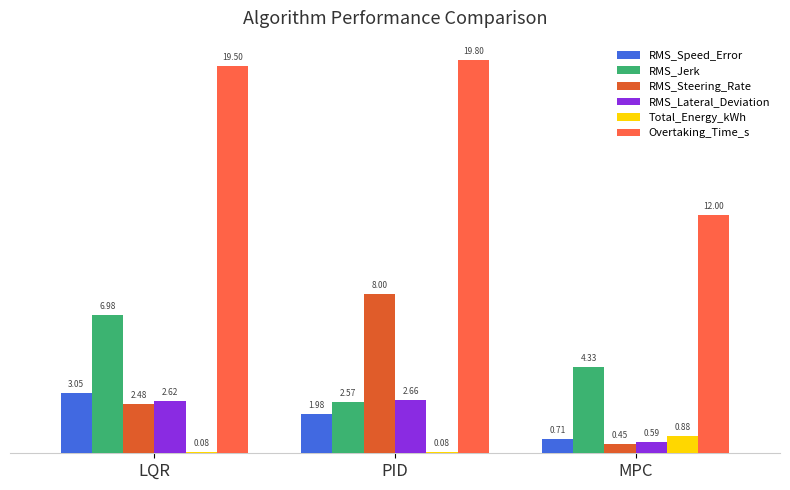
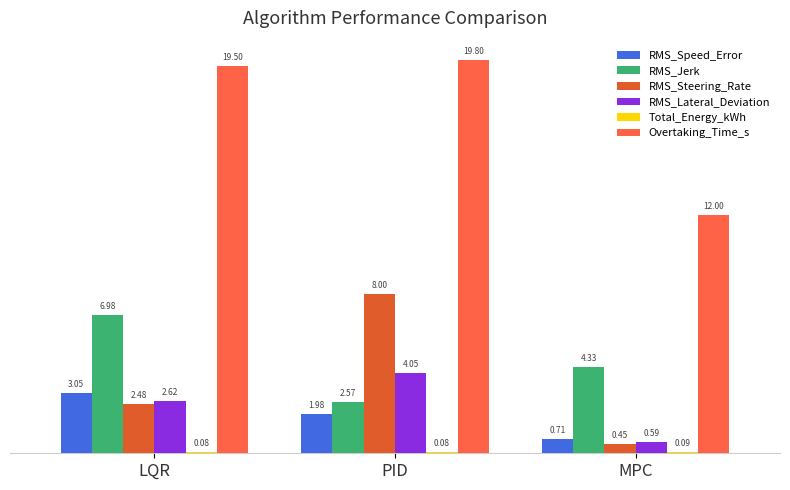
  {
    "RMS_Speed_Error": {
      "LQR": 3.05,
      "PID": 1.98,
      "MPC": 0.71
    },
    "RMS_Jerk": {
      "LQR": 6.98,
      "PID": 2.57,
      "MPC": 4.33
    },
    "RMS_Lateral_Deviation": {
      "LQR": 2.62,
-     "PID": 2.66,
+     "PID": 4.05,
      "MPC": 0.59
    },
    "Total_Energy_kWh": {
      "LQR": 0.08,
      "PID": 0.08,
-     "MPC": 0.88
+     "MPC": 0.09
    }
  }
